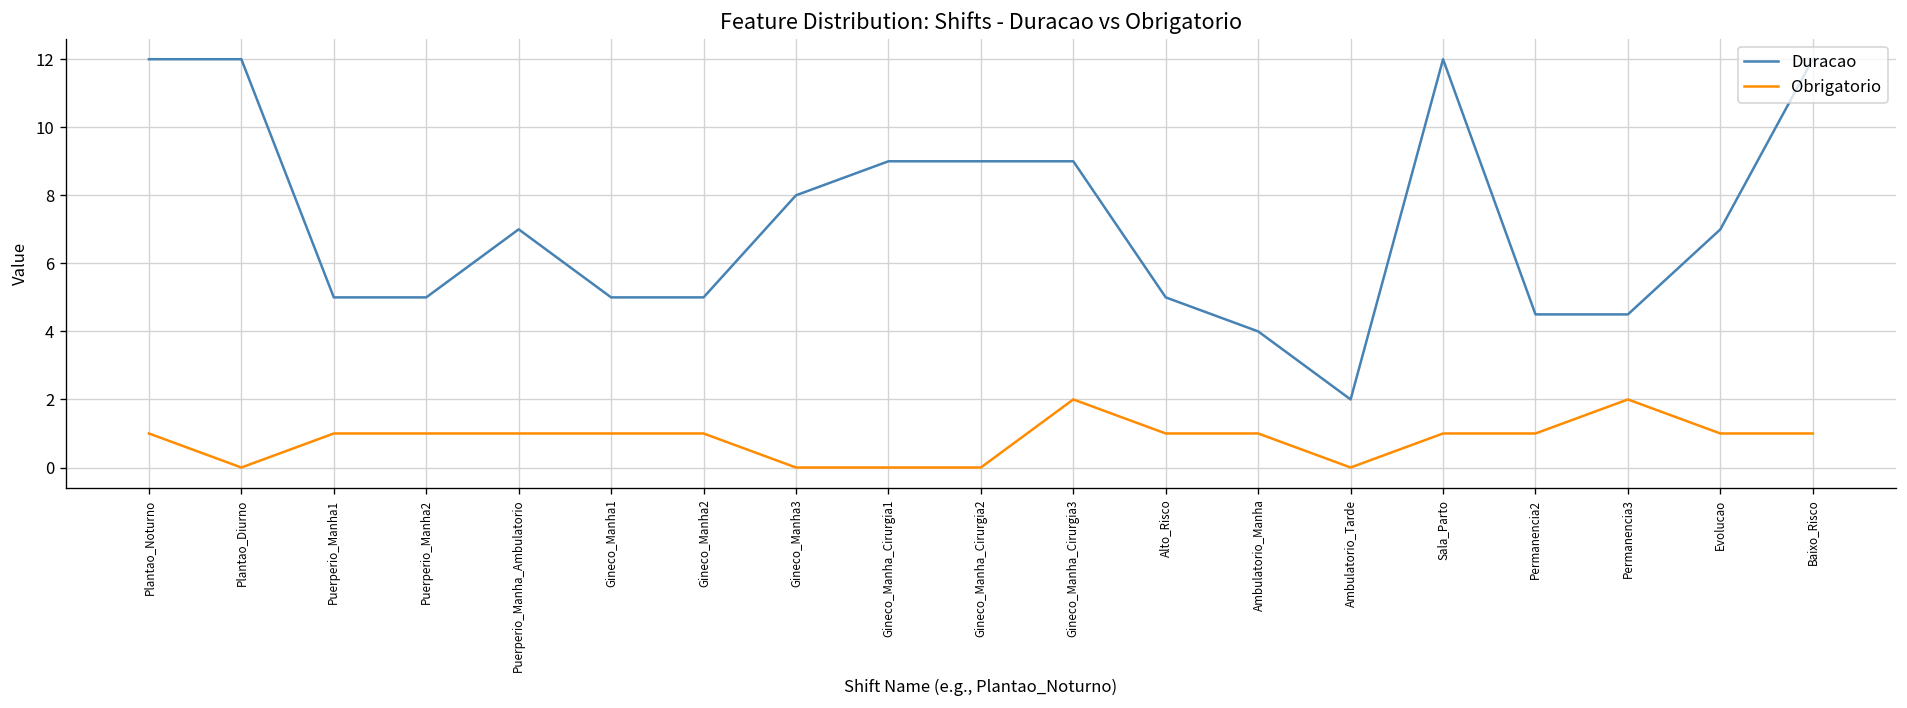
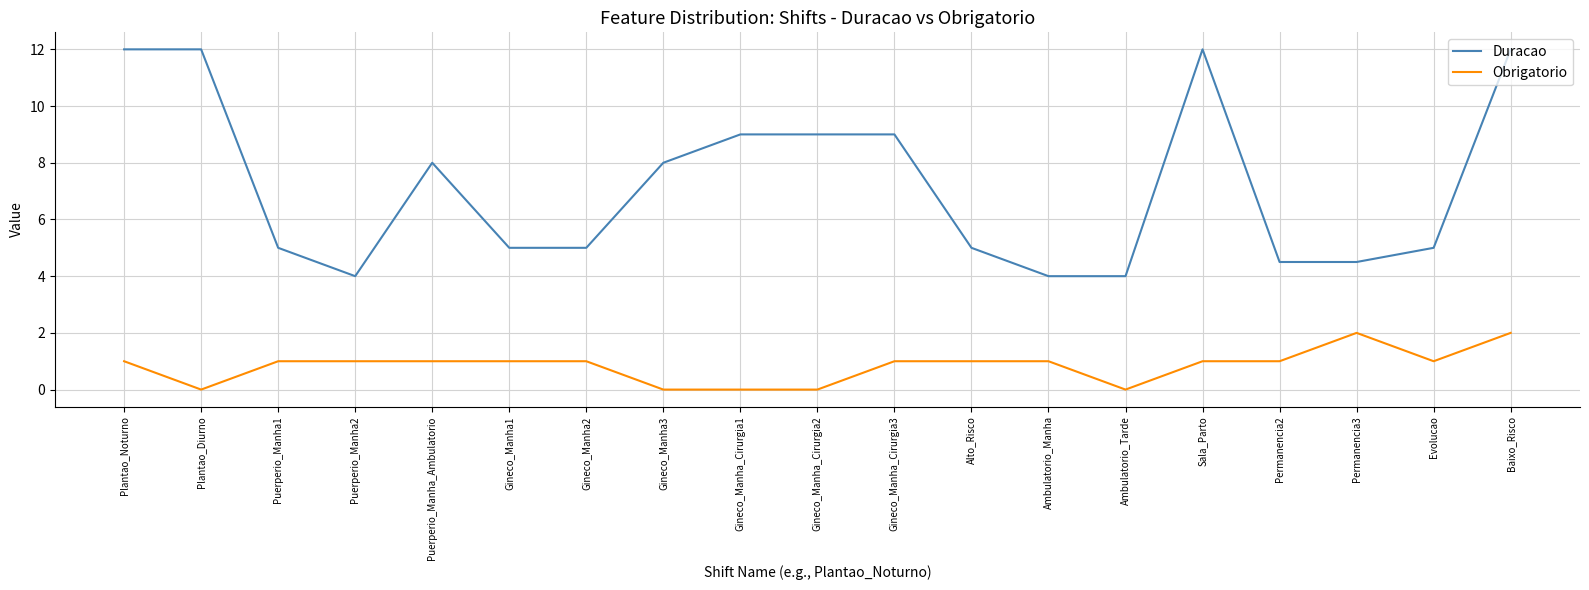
  {
    "Duracao": {
      "Plantao_Noturno": 12,
      "Plantao_Diurno": 12,
      "Puerperio_Manha1": 5,
-     "Puerperio_Manha2": 5,
-     "Puerperio_Manha_Ambulatorio": 7,
+     "Puerperio_Manha2": 4,
+     "Puerperio_Manha_Ambulatorio": 8,
      "Gineco_Manha1": 5,
      "Gineco_Manha2": 5,
      "Gineco_Manha3": 8,
      "Gineco_Manha_Cirurgia1": 9,
      "Gineco_Manha_Cirurgia2": 9,
      "Gineco_Manha_Cirurgia3": 9,
      "Alto_Risco": 5,
      "Ambulatorio_Manha": 4,
-     "Ambulatorio_Tarde": 2,
+     "Ambulatorio_Tarde": 4,
      "Sala_Parto": 12,
      "Permanencia2": 4.5,
      "Permanencia3": 4.5,
-     "Evolucao": 7
+     "Evolucao": 5
    },
    "Obrigatorio": {
      "Plantao_Noturno": 1,
      "Plantao_Diurno": 0,
      "Puerperio_Manha1": 1,
      "Puerperio_Manha2": 1,
      "Puerperio_Manha_Ambulatorio": 1,
      "Gineco_Manha1": 1,
      "Gineco_Manha2": 1,
      "Gineco_Manha3": 0,
      "Gineco_Manha_Cirurgia1": 0,
      "Gineco_Manha_Cirurgia2": 0,
-     "Gineco_Manha_Cirurgia3": 2,
+     "Gineco_Manha_Cirurgia3": 1,
      "Alto_Risco": 1,
      "Ambulatorio_Manha": 1,
      "Ambulatorio_Tarde": 0,
      "Sala_Parto": 1,
      "Permanencia2": 1,
      "Permanencia3": 2,
      "Evolucao": 1,
-     "Baixo_Risco": 1
+     "Baixo_Risco": 2
    }
  }
